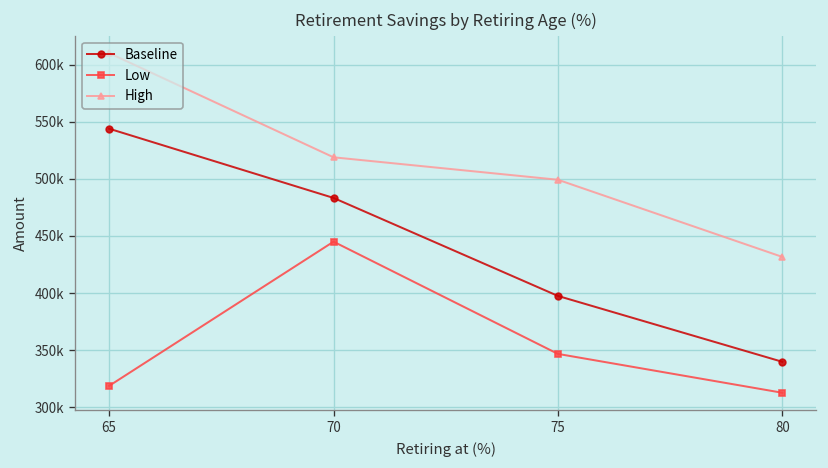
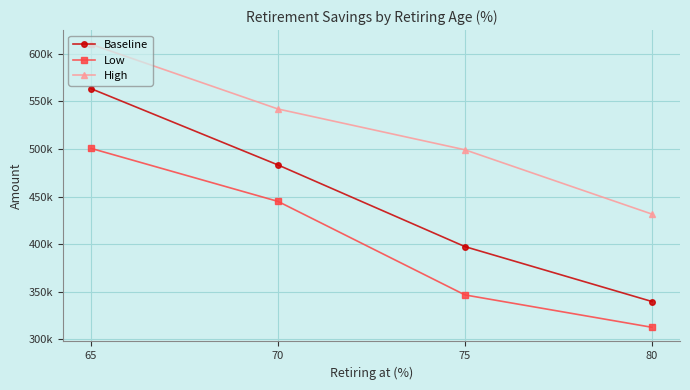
  {
    "Baseline": {
-     "65": 540000,
+     "65": 560000,
      "70": 480000,
      "75": 400000,
      "80": 340000
    },
    "Low": {
-     "65": 320000,
+     "65": 500000,
      "70": 450000,
      "75": 350000,
      "80": 310000
    },
    "High": {
-     "70": 520000,
+     "70": 540000,
      "75": 500000,
      "80": 430000
    }
  }
